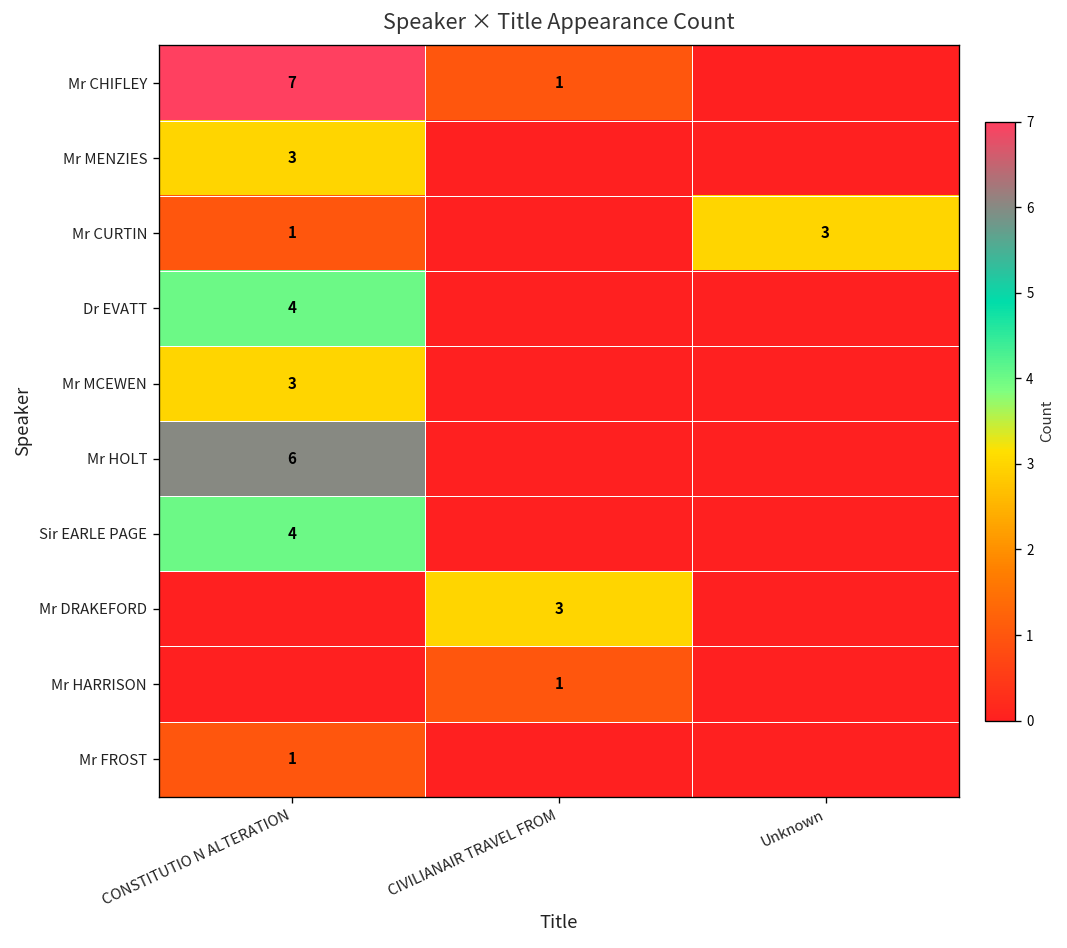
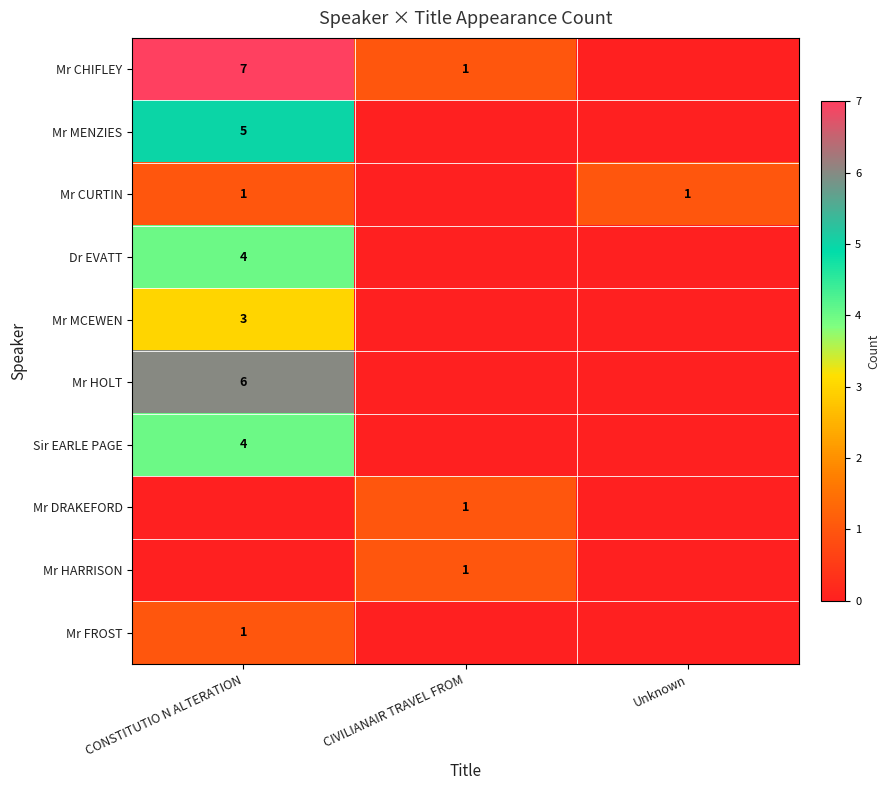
  {
    "Mr CHIFLEY": {
      "CONSTITUTIO N ALTERATION": 7,
      "CIVILIANAIR TRAVEL FROM": 1
    },
    "Mr MENZIES": {
-     "CONSTITUTIO N ALTERATION": 3
+     "CONSTITUTIO N ALTERATION": 5
    },
    "Mr CURTIN": {
      "CONSTITUTIO N ALTERATION": 1,
-     "Unknown": 3
+     "Unknown": 1
    },
    "Dr EVATT": {
      "CONSTITUTIO N ALTERATION": 4
    },
    "Mr MCEWEN": {
      "CONSTITUTIO N ALTERATION": 3
    },
    "Mr HOLT": {
      "CONSTITUTIO N ALTERATION": 6
    },
    "Sir EARLE PAGE": {
      "CONSTITUTIO N ALTERATION": 4
    },
    "Mr DRAKEFORD": {
-     "CIVILIANAIR TRAVEL FROM": 3
+     "CIVILIANAIR TRAVEL FROM": 1
    },
    "Mr HARRISON": {
      "CIVILIANAIR TRAVEL FROM": 1
    },
    "Mr FROST": {
      "CONSTITUTIO N ALTERATION": 1
    }
  }
